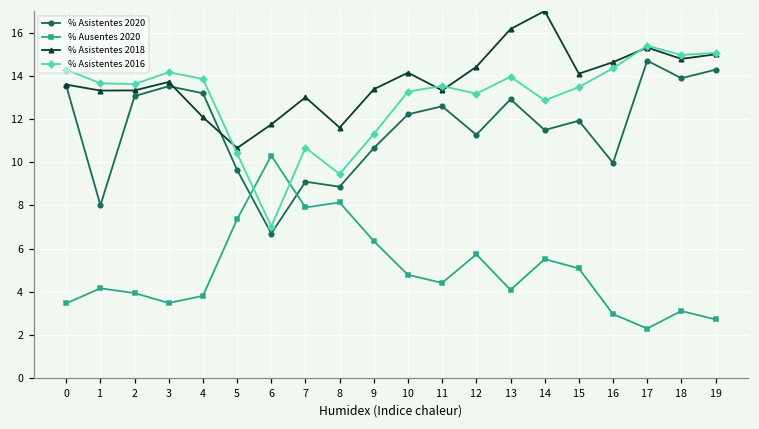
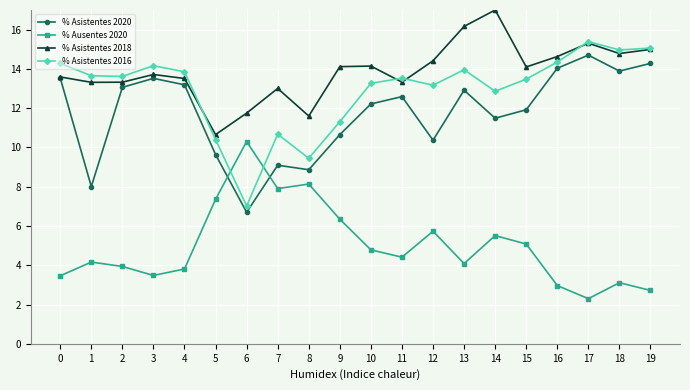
  {
    "% Asistentes 2020": {
      "1": 8.0,
      "2": 13.1,
      "3": 13.5,
      "4": 13.2,
      "5": 9.6,
      "6": 6.7,
      "7": 9.1,
      "8": 8.9,
      "9": 10.7,
      "10": 12.2,
      "11": 12.6,
-     "12": 11.3,
+     "12": 10.4,
      "13": 12.9,
      "14": 11.5,
      "15": 11.9,
-     "16": 10.0,
+     "16": 14.0,
      "17": 14.7,
      "18": 13.9,
      "19": 14.3
    },
    "% Ausentes 2020": {
      "0": 3.5,
      "1": 4.2,
      "2": 3.9,
      "3": 3.5,
      "4": 3.8,
      "5": 7.4,
      "6": 10.3,
      "7": 7.9,
      "8": 8.1,
      "9": 6.3,
      "10": 4.8,
      "11": 4.4,
      "12": 5.7,
      "13": 4.1,
      "14": 5.5,
      "15": 5.1,
      "16": 3.0,
      "17": 2.3,
      "18": 3.1,
      "19": 2.7
    },
    "% Asistentes 2018": {
      "1": 13.3,
      "2": 13.3,
      "3": 13.7,
-     "4": 12.1,
+     "4": 13.5,
      "5": 10.7,
      "6": 11.7,
      "7": 13.0,
      "8": 11.6,
-     "9": 13.4,
+     "9": 14.1,
      "10": 14.1,
      "11": 13.3,
      "12": 14.4,
      "13": 16.2,
      "14": 17.0,
      "15": 14.1,
      "16": 14.6,
      "18": 14.8
    },
    "% Asistentes 2016": {
      "1": 13.7,
      "2": 13.6,
      "3": 14.2,
      "4": 13.9,
      "5": 10.4,
      "6": 7.0,
      "7": 10.7,
      "8": 9.5,
      "9": 11.3,
      "10": 13.3,
      "11": 13.5,
      "12": 13.2,
      "13": 14.0,
      "14": 12.9,
      "15": 13.5,
      "16": 14.3,
      "18": 15.0
    }
  }
